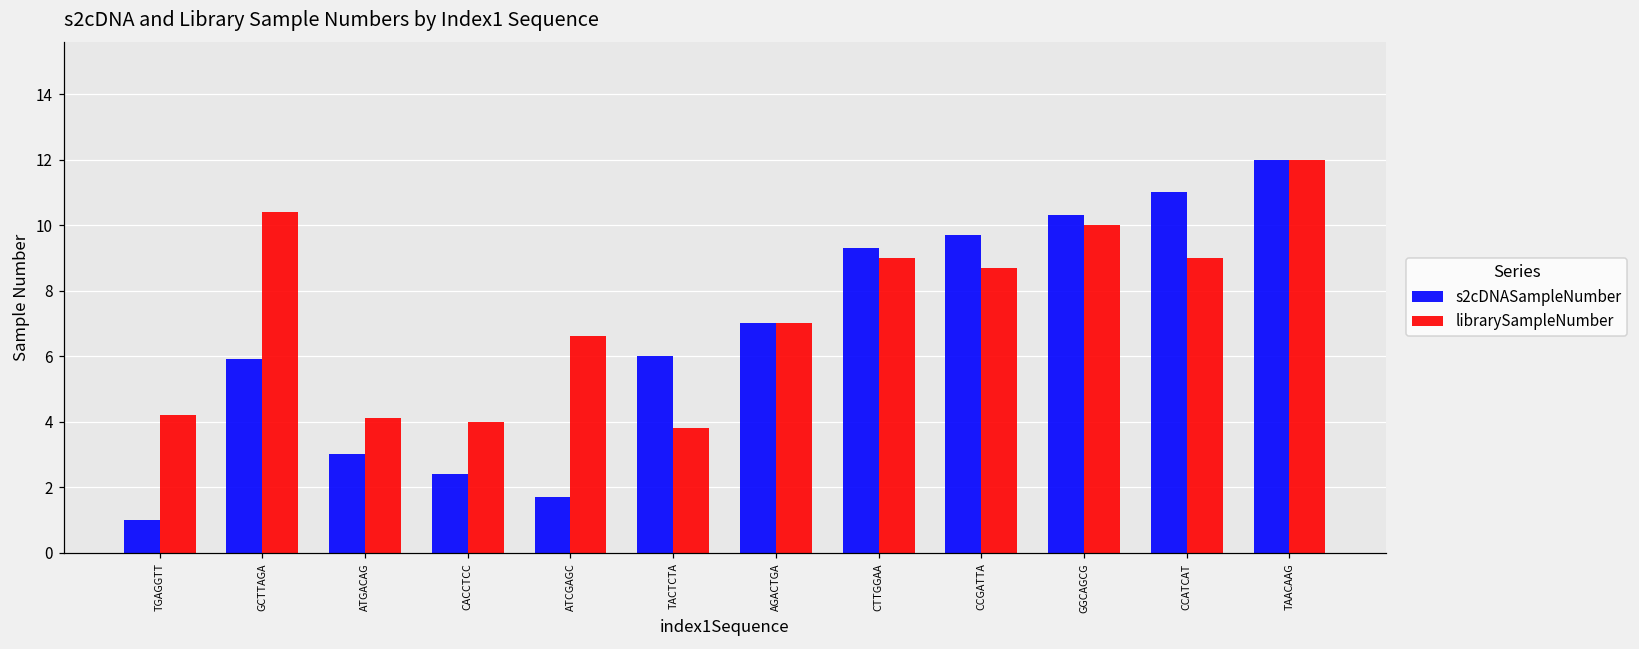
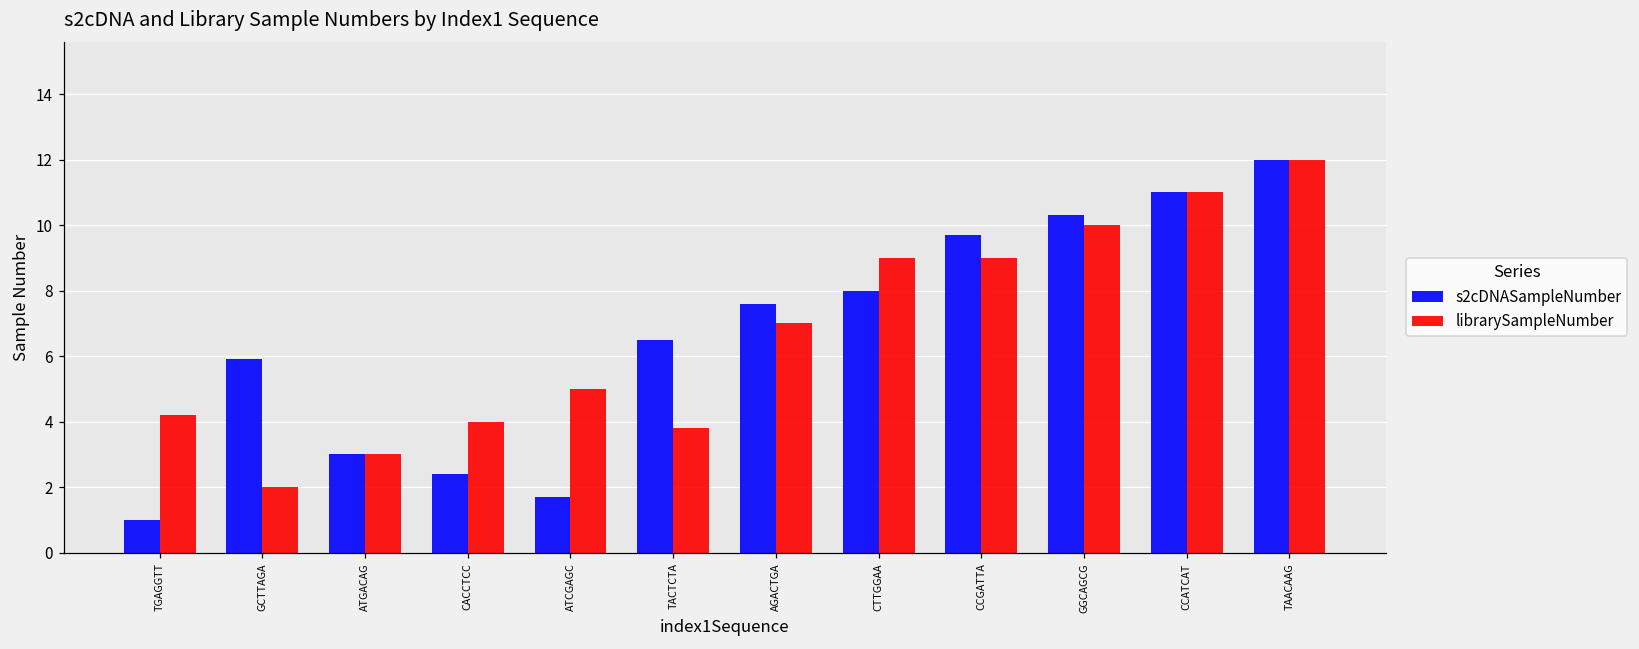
  {
    "s2cDNASampleNumber": {
      "TGAGGTT": 1.0,
      "GCTTAGA": 5.9,
      "ATGACAG": 3.0,
      "CACCTCC": 2.4,
      "ATCGAGC": 1.7,
-     "TACTCTA": 6.0,
-     "AGACTGA": 7.0,
-     "CTTGGAA": 9.3,
+     "TACTCTA": 6.5,
+     "AGACTGA": 7.6,
+     "CTTGGAA": 8.0,
      "CCGATTA": 9.7,
      "GGCAGCG": 10.3,
      "CCATCAT": 11.0,
      "TAACAAG": 12.0
    },
    "librarySampleNumber": {
      "TGAGGTT": 4.2,
-     "GCTTAGA": 10.4,
-     "ATGACAG": 4.1,
+     "GCTTAGA": 2.0,
+     "ATGACAG": 3.0,
      "CACCTCC": 4.0,
-     "ATCGAGC": 6.6,
+     "ATCGAGC": 5.0,
      "TACTCTA": 3.8,
      "AGACTGA": 7.0,
      "CTTGGAA": 9.0,
-     "CCGATTA": 8.7,
+     "CCGATTA": 9.0,
      "GGCAGCG": 10.0,
-     "CCATCAT": 9,
+     "CCATCAT": 11,
      "TAACAAG": 12.0
    }
  }
